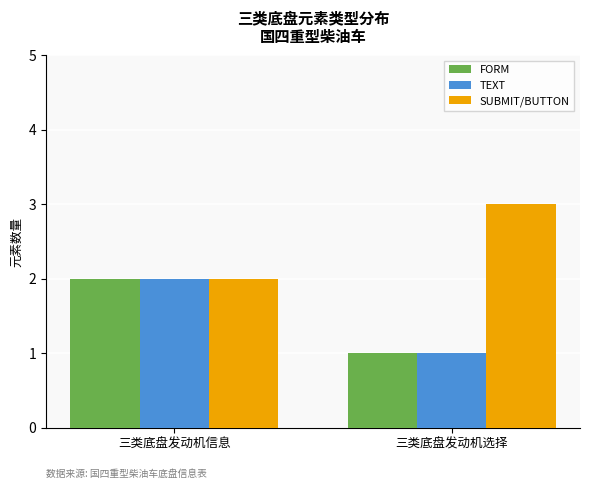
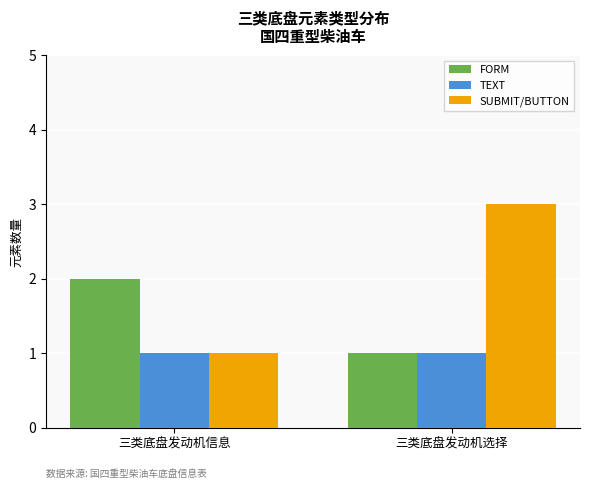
  {
    "FORM": {
      "三类底盘发动机信息": 2,
      "三类底盘发动机选择": 1
    },
    "TEXT": {
-     "三类底盘发动机信息": 2,
+     "三类底盘发动机信息": 1,
      "三类底盘发动机选择": 1
    },
    "SUBMIT/BUTTON": {
-     "三类底盘发动机信息": 2,
+     "三类底盘发动机信息": 1,
      "三类底盘发动机选择": 3
    }
  }
